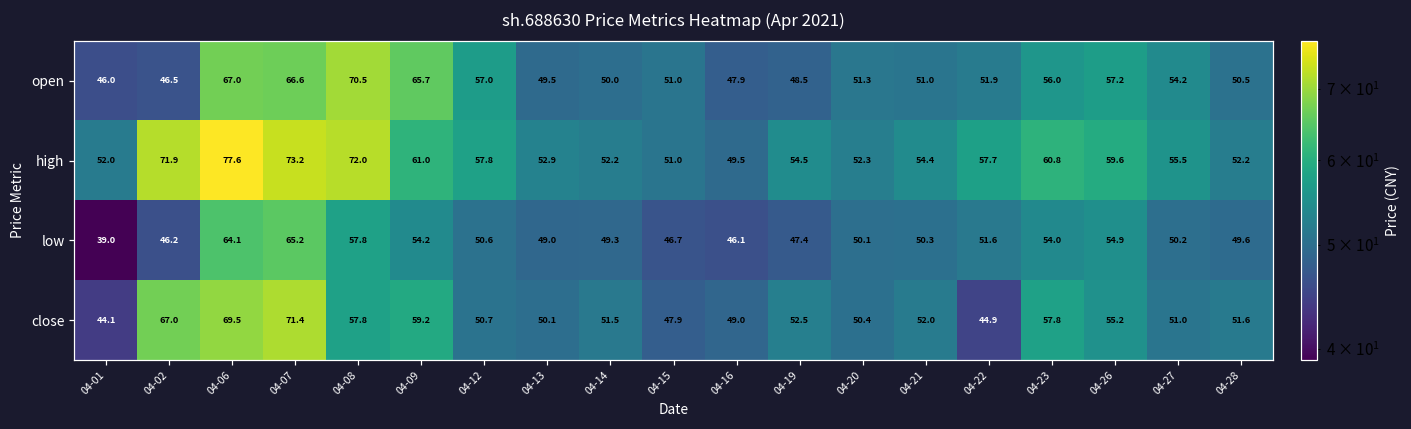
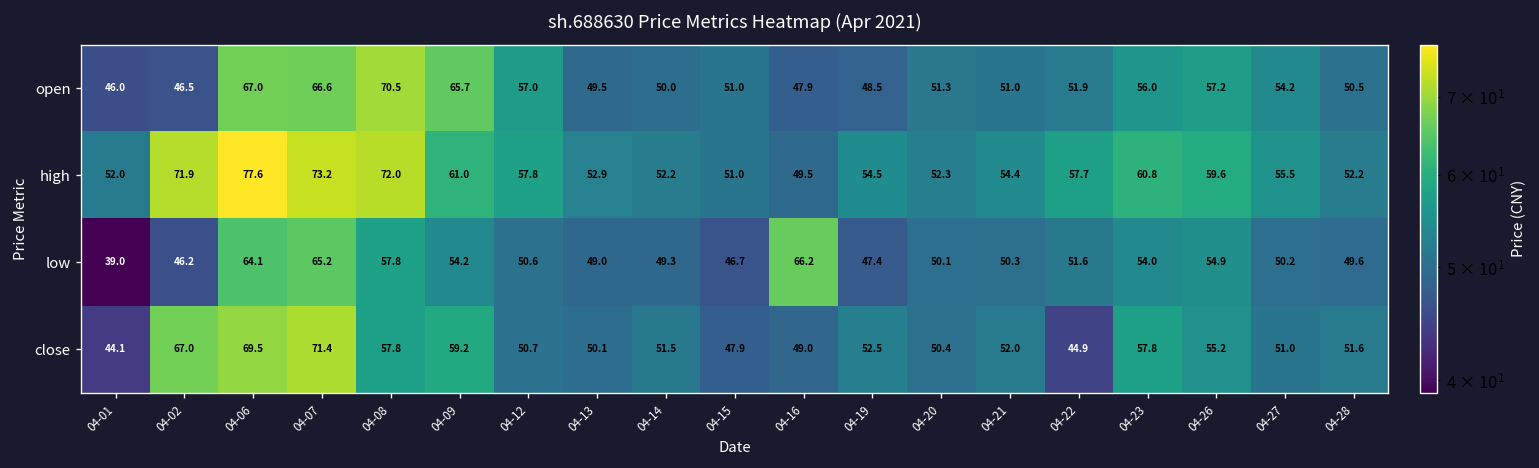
  {
    "open": {
      "04-01": 46.0,
      "04-02": 46.5,
      "04-06": 67.0,
      "04-07": 66.6,
      "04-08": 70.5,
      "04-09": 65.7,
      "04-12": 57.0,
      "04-13": 49.5,
      "04-14": 50.0,
      "04-15": 51.0,
      "04-16": 47.9,
      "04-19": 48.5,
      "04-20": 51.3,
      "04-21": 51.0,
      "04-22": 51.9,
      "04-23": 56.0,
      "04-26": 57.2,
      "04-27": 54.2,
      "04-28": 50.5
    },
    "high": {
      "04-01": 52.0,
      "04-02": 71.9,
      "04-06": 77.6,
      "04-07": 73.2,
      "04-08": 72.0,
      "04-09": 61.0,
      "04-12": 57.8,
      "04-13": 52.9,
      "04-14": 52.2,
      "04-15": 51.0,
      "04-16": 49.5,
      "04-19": 54.5,
      "04-20": 52.3,
      "04-21": 54.4,
      "04-22": 57.7,
      "04-23": 60.8,
      "04-26": 59.6,
      "04-27": 55.5,
      "04-28": 52.2
    },
    "low": {
      "04-01": 39.0,
      "04-02": 46.2,
      "04-06": 64.1,
      "04-07": 65.2,
      "04-08": 57.8,
      "04-09": 54.2,
      "04-12": 50.6,
      "04-13": 49.0,
      "04-14": 49.3,
      "04-15": 46.7,
-     "04-16": 46.1,
+     "04-16": 66.2,
      "04-19": 47.4,
      "04-20": 50.1,
      "04-21": 50.3,
      "04-22": 51.6,
      "04-23": 54.0,
      "04-26": 54.9,
      "04-27": 50.2,
      "04-28": 49.6
    },
    "close": {
      "04-01": 44.1,
      "04-02": 67.0,
      "04-06": 69.5,
      "04-07": 71.4,
      "04-08": 57.8,
      "04-09": 59.2,
      "04-12": 50.7,
      "04-13": 50.1,
      "04-14": 51.5,
      "04-15": 47.9,
      "04-16": 49.0,
      "04-19": 52.5,
      "04-20": 50.4,
      "04-21": 52.0,
      "04-22": 44.9,
      "04-23": 57.8,
      "04-26": 55.2,
      "04-27": 51.0,
      "04-28": 51.6
    }
  }
